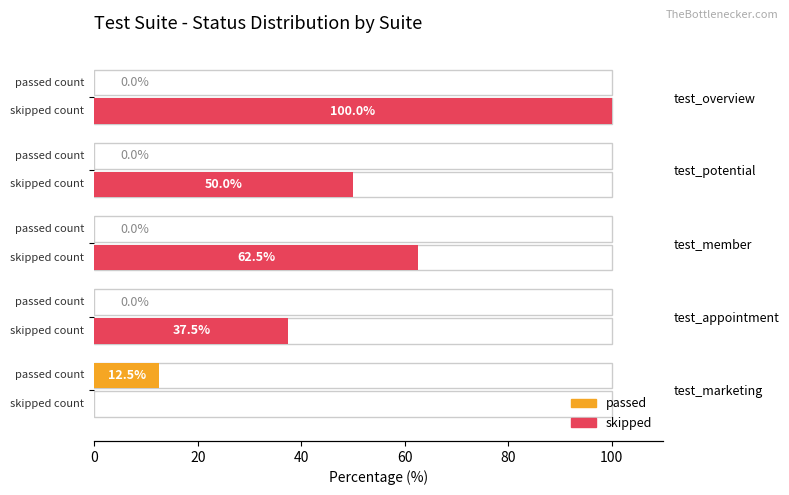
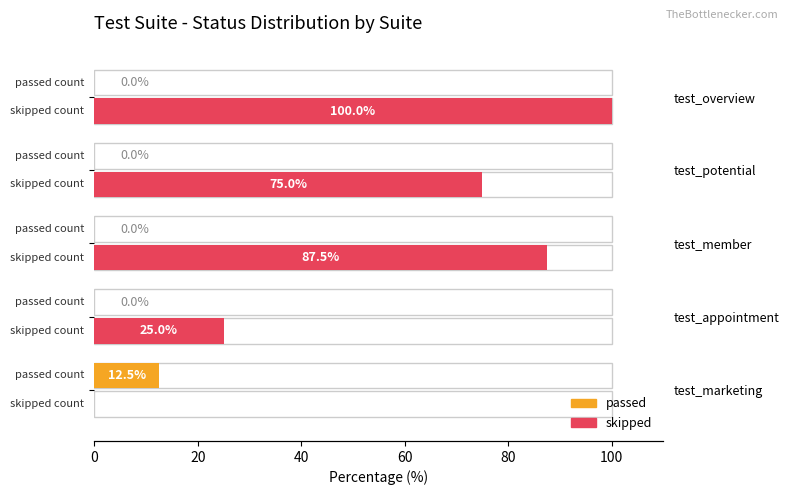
  {
    "passed": {
      "test_overview": "0",
      "test_potential": "0",
      "test_member": "0",
      "test_appointment": "0"
    },
    "skipped": {
      "test_overview": "100.0%",
-     "test_potential": "50.0%",
-     "test_member": "62.5%",
-     "test_appointment": "37.5%"
+     "test_potential": "75.0%",
+     "test_member": "87.5%",
+     "test_appointment": "25.0%"
    }
  }
